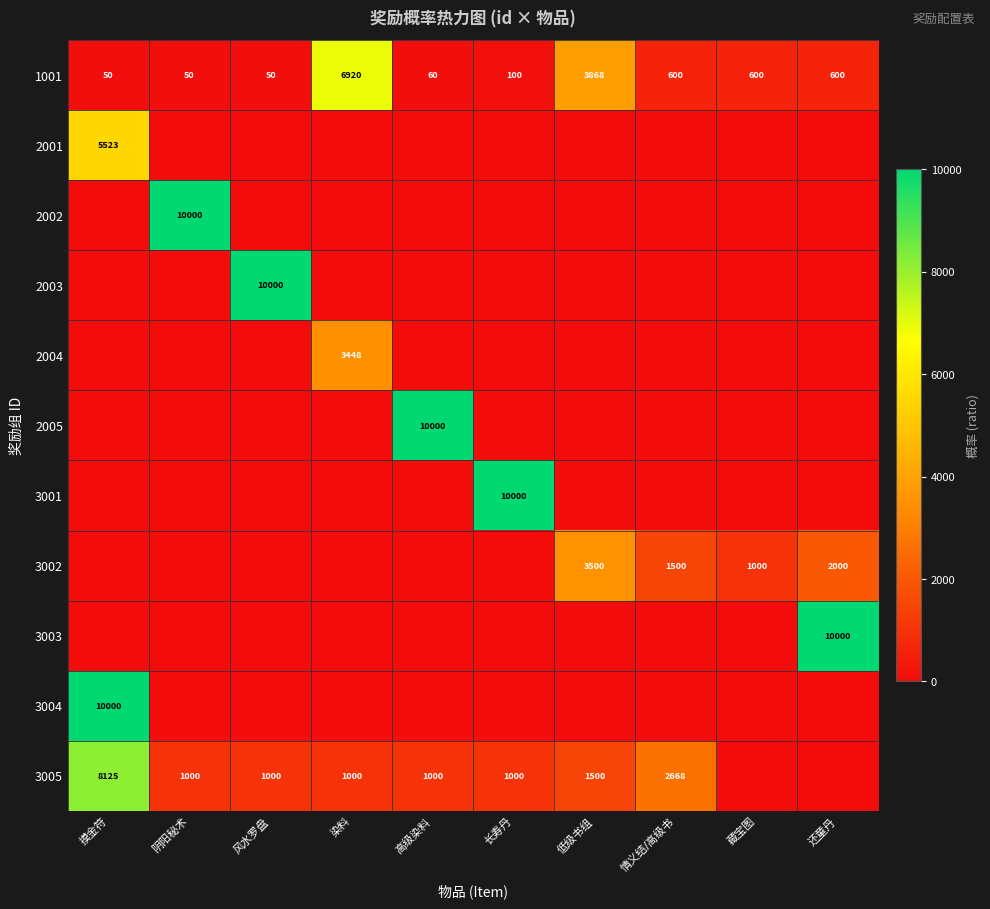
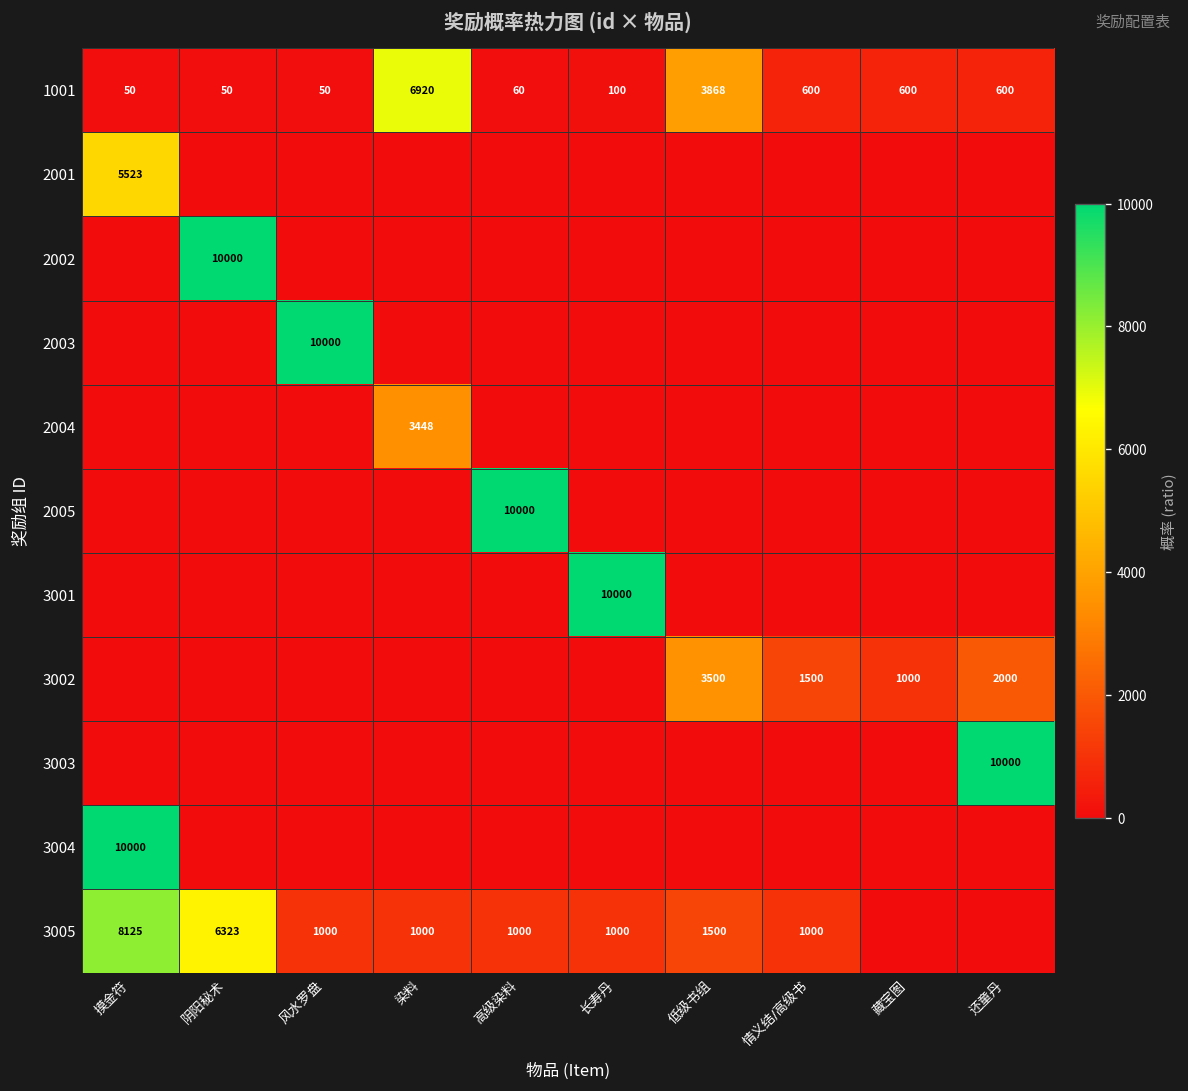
  {
    "1001": {
      "摸金符": 50,
      "阴阳秘术": 50,
      "风水罗盘": 50,
      "染料": 6920,
      "高级染料": 60,
      "长寿丹": 100,
      "低级书组": 3868,
      "情义结/高级书": 600,
      "藏宝图": 600,
      "还童丹": 600
    },
    "2001": {
      "摸金符": 5523
    },
    "2002": {
      "阴阳秘术": 10000
    },
    "2003": {
      "风水罗盘": 10000
    },
    "2004": {
      "染料": 3448
    },
    "2005": {
      "高级染料": 10000
    },
    "3001": {
      "长寿丹": 10000
    },
    "3002": {
      "低级书组": 3500,
      "情义结/高级书": 1500,
      "藏宝图": 1000,
      "还童丹": 2000
    },
    "3003": {
      "还童丹": 10000
    },
    "3004": {
      "摸金符": 10000
    },
    "3005": {
      "摸金符": 8125,
-     "阴阳秘术": 1000,
+     "阴阳秘术": 6323,
      "风水罗盘": 1000,
      "染料": 1000,
      "高级染料": 1000,
      "长寿丹": 1000,
      "低级书组": 1500,
-     "情义结/高级书": 2668
+     "情义结/高级书": 1000
    }
  }
